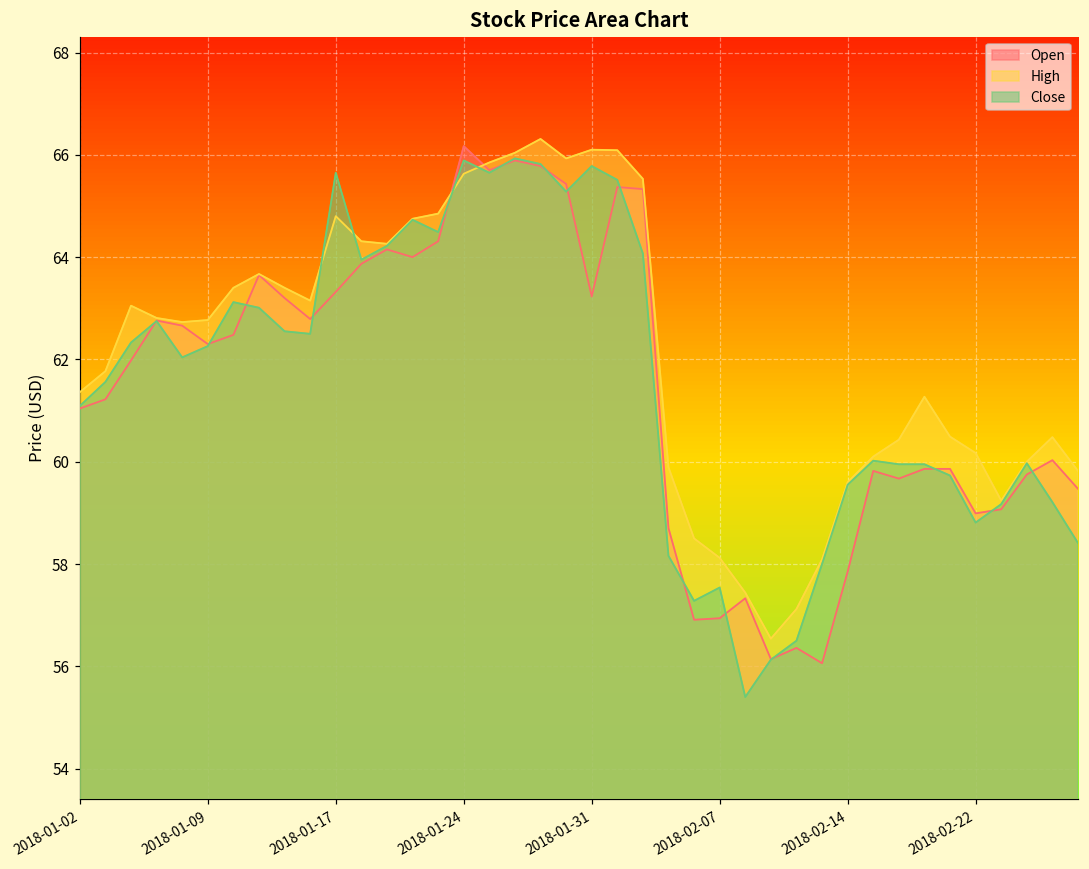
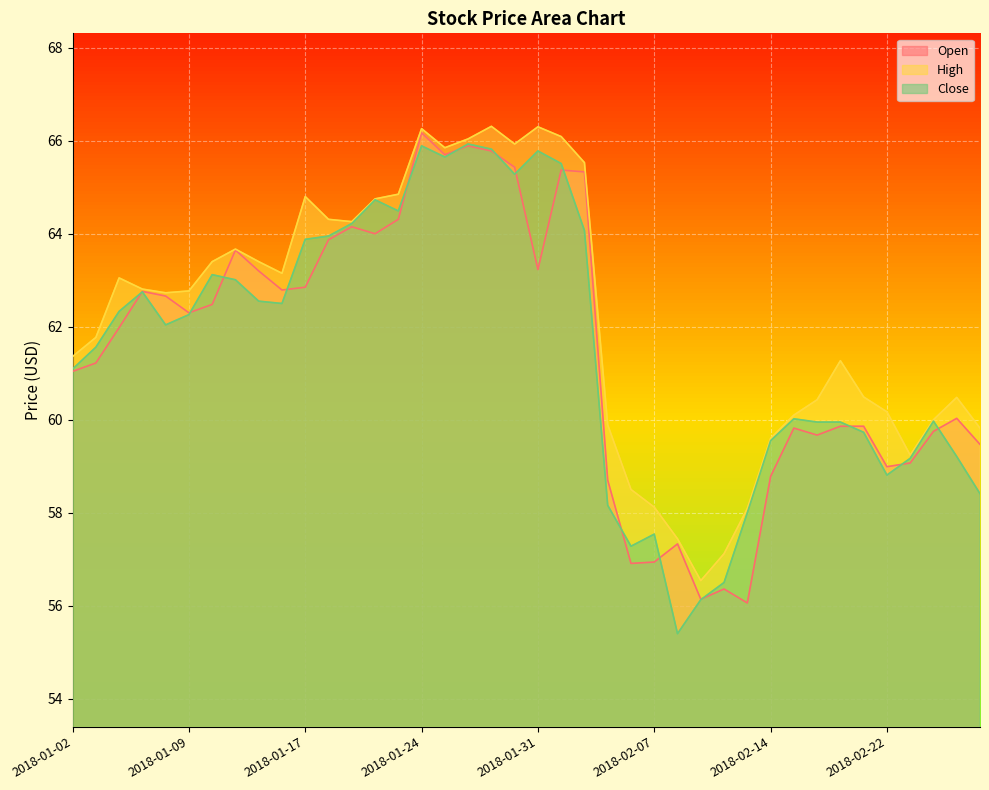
  {
    "Open": {
-     "2018-01-17": 63.3,
+     "2018-01-17": 62.9,
      "2018-01-24": 66.2,
      "2018-01-31": 63.2,
      "2018-02-07": 56.9,
-     "2018-02-14": 57.9,
+     "2018-02-14": 58.8,
      "2018-02-22": 59.0
    },
    "High": {
      "2018-01-02": 61.4,
      "2018-01-09": 62.8,
      "2018-01-17": 64.8,
-     "2018-01-24": 65.6,
-     "2018-01-31": 66.1,
+     "2018-01-24": 66.3,
+     "2018-01-31": 66.3,
      "2018-02-07": 58.1,
      "2018-02-22": 60.2
    },
    "Close": {
-     "2018-01-17": 65.7,
+     "2018-01-17": 63.9,
      "2018-01-24": 65.9,
      "2018-01-31": 65.8,
      "2018-02-07": 57.5,
      "2018-02-22": 58.8
    }
  }
